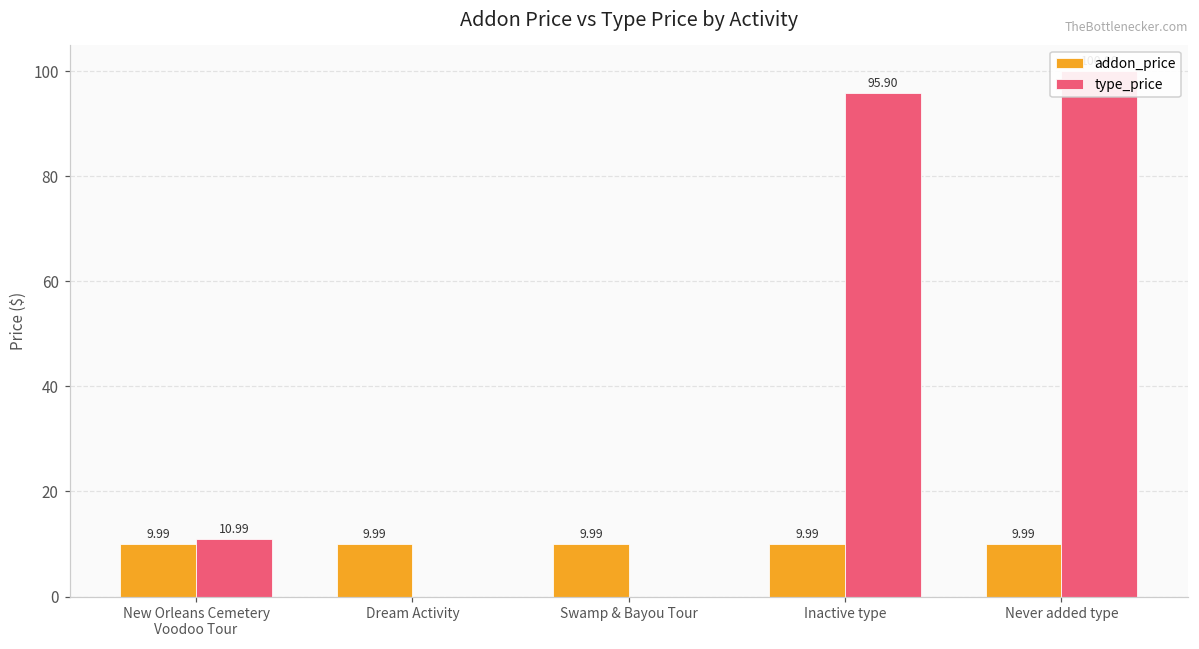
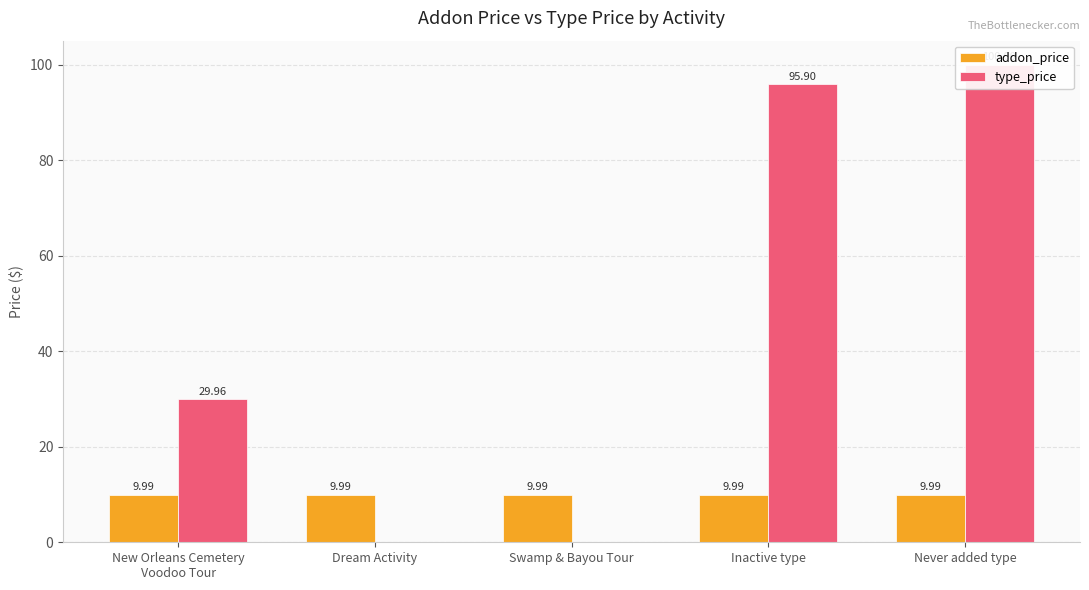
  {
    "addon_price": {
      "New Orleans Cemetery Voodoo Tour": 9.99,
      "Dream Activity": 9.99,
      "Swamp & Bayou Tour": 9.99,
      "Inactive type": 9.99,
      "Never added type": 9.99
    },
    "type_price": {
-     "New Orleans Cemetery Voodoo Tour": 10.99,
+     "New Orleans Cemetery Voodoo Tour": 29.96,
      "Inactive type": 95.90
    }
  }
